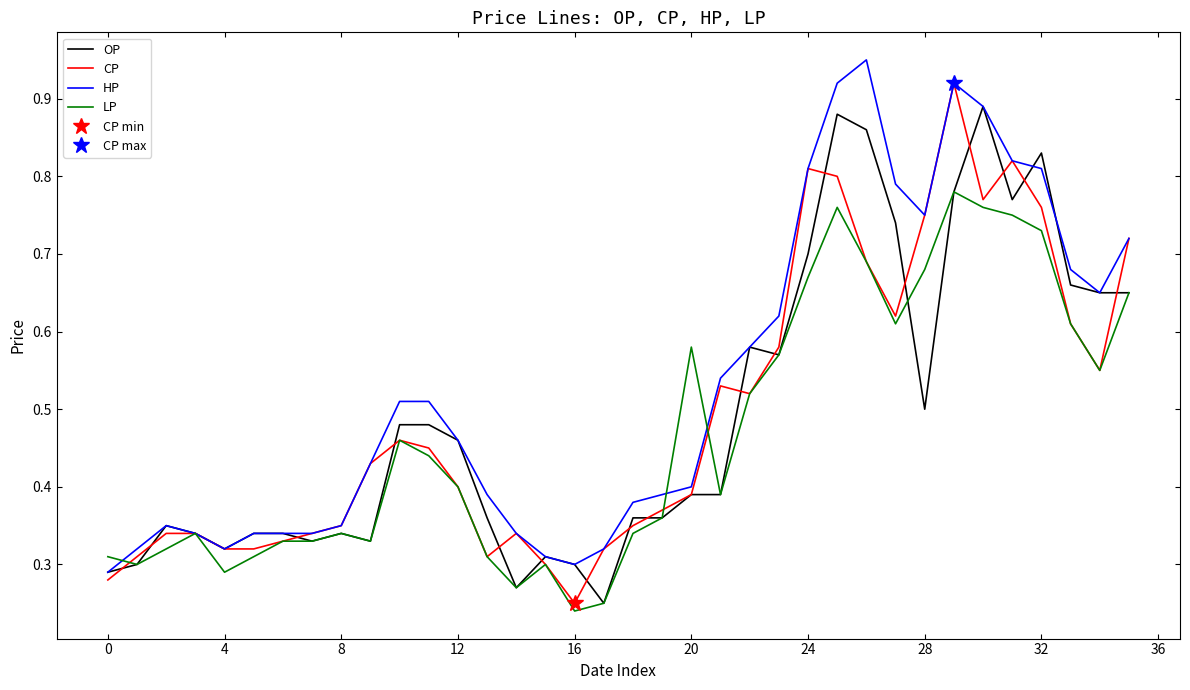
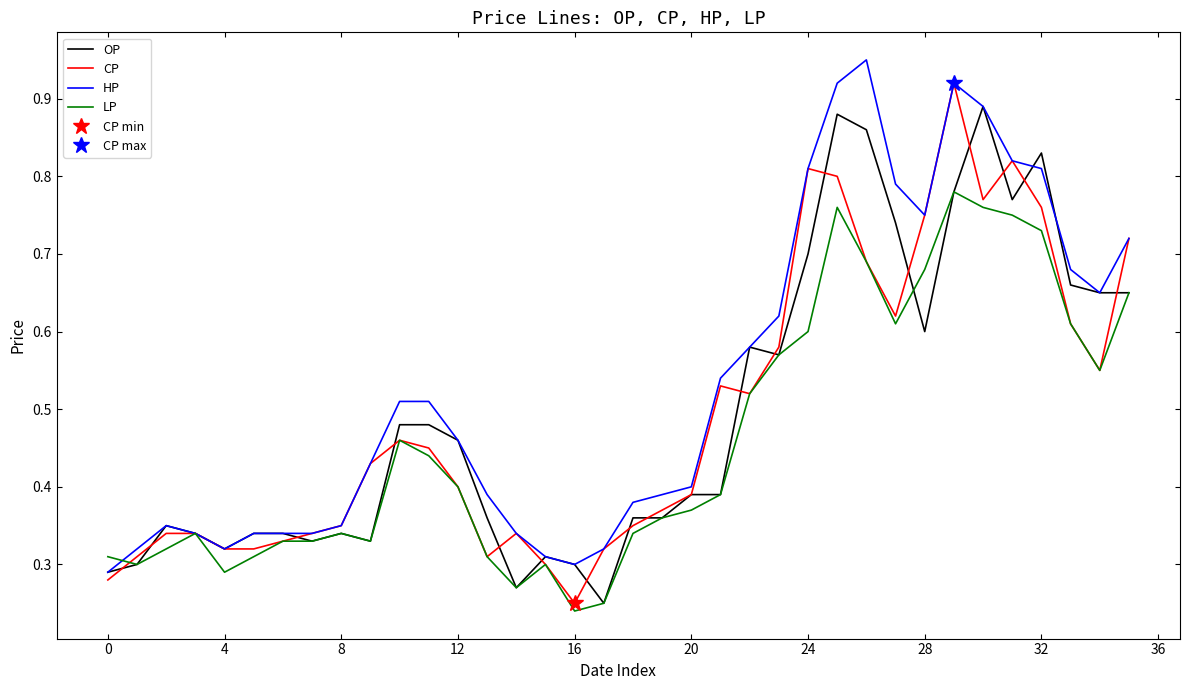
  {
    "OP": {
      "24": 0.7,
-     "28": 0.5,
+     "28": 0.6,
      "32": 0.83
    },
    "LP": {
      "0": 0.31,
      "4": 0.29,
      "16": 0.24,
-     "20": 0.58,
-     "24": 0.67,
+     "20": 0.37,
+     "24": 0.60,
      "28": 0.68,
      "32": 0.73
    }
  }
